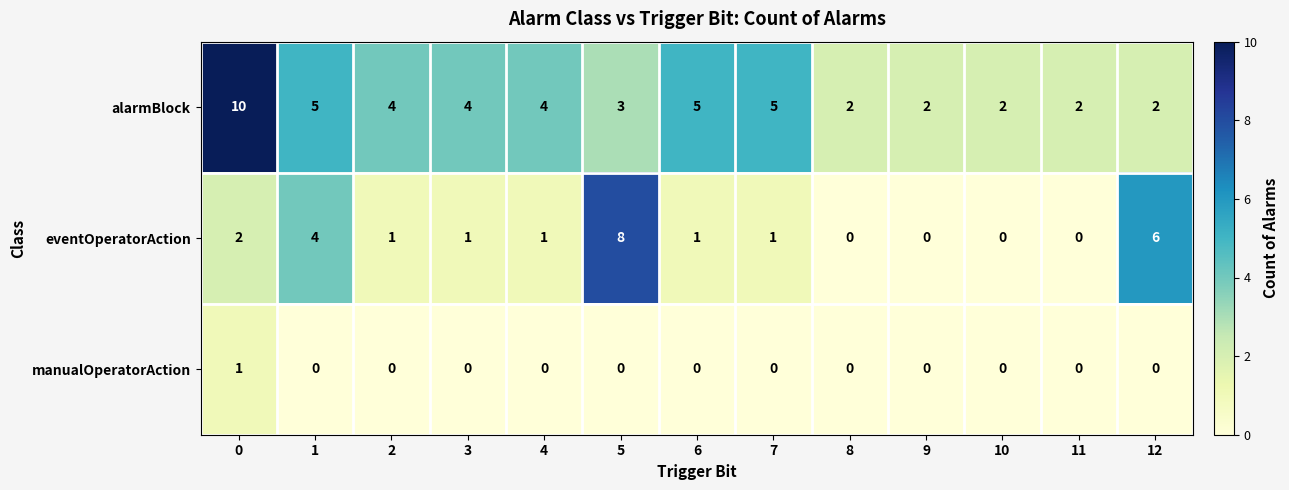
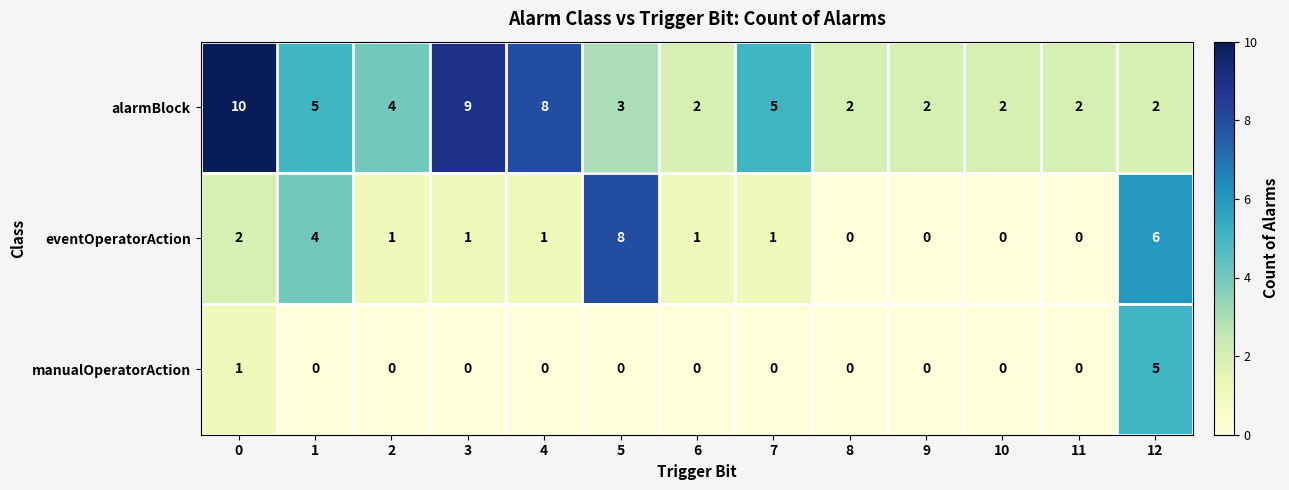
  {
    "alarmBlock": {
      "0": 10,
      "1": 5,
      "2": 4,
-     "3": 4,
-     "4": 4,
+     "3": 9,
+     "4": 8,
      "5": 3,
-     "6": 5,
+     "6": 2,
      "7": 5,
      "8": 2,
      "9": 2,
      "10": 2,
      "11": 2,
      "12": 2
    },
    "eventOperatorAction": {
      "0": 2,
      "1": 4,
      "2": 1,
      "3": 1,
      "4": 1,
      "5": 8,
      "6": 1,
      "7": 1,
      "8": 0,
      "9": 0,
      "10": 0,
      "11": 0,
      "12": 6
    },
    "manualOperatorAction": {
      "0": 1,
      "1": 0,
      "2": 0,
      "3": 0,
      "4": 0,
      "5": 0,
      "6": 0,
      "7": 0,
      "8": 0,
      "9": 0,
      "10": 0,
      "11": 0,
-     "12": 0
+     "12": 5
    }
  }
